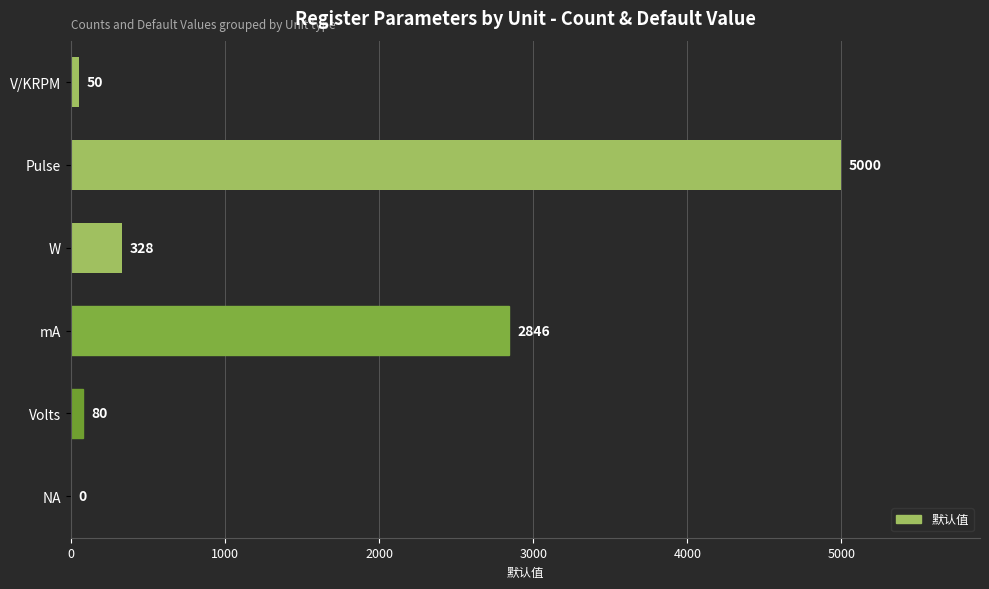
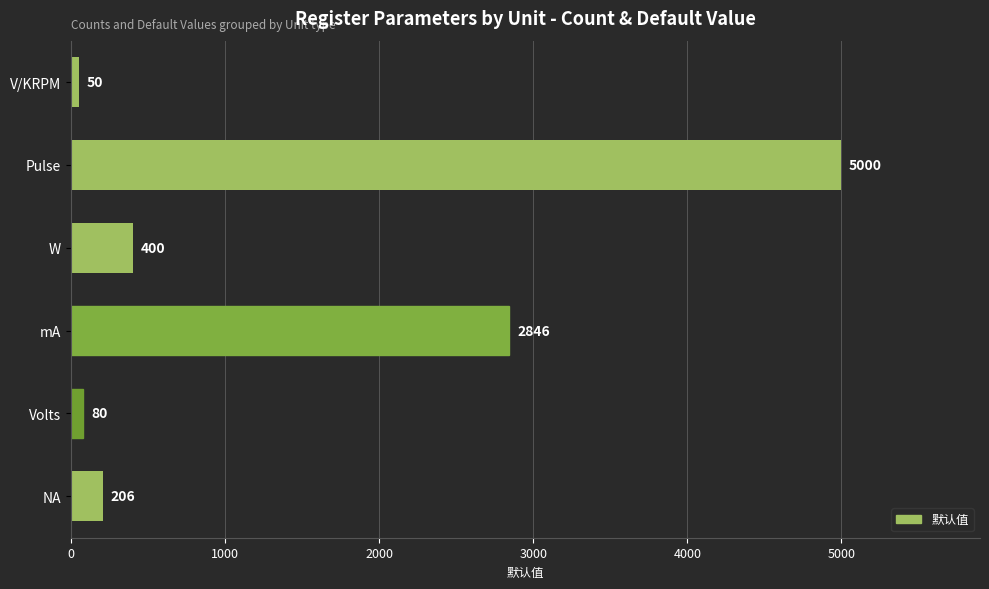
  {
    "V/KRPM": 50,
    "Pulse": 5000,
-   "W": 328,
+   "W": 400,
    "mA": 2846,
    "Volts": 80,
-   "NA": 0
+   "NA": 206
  }
